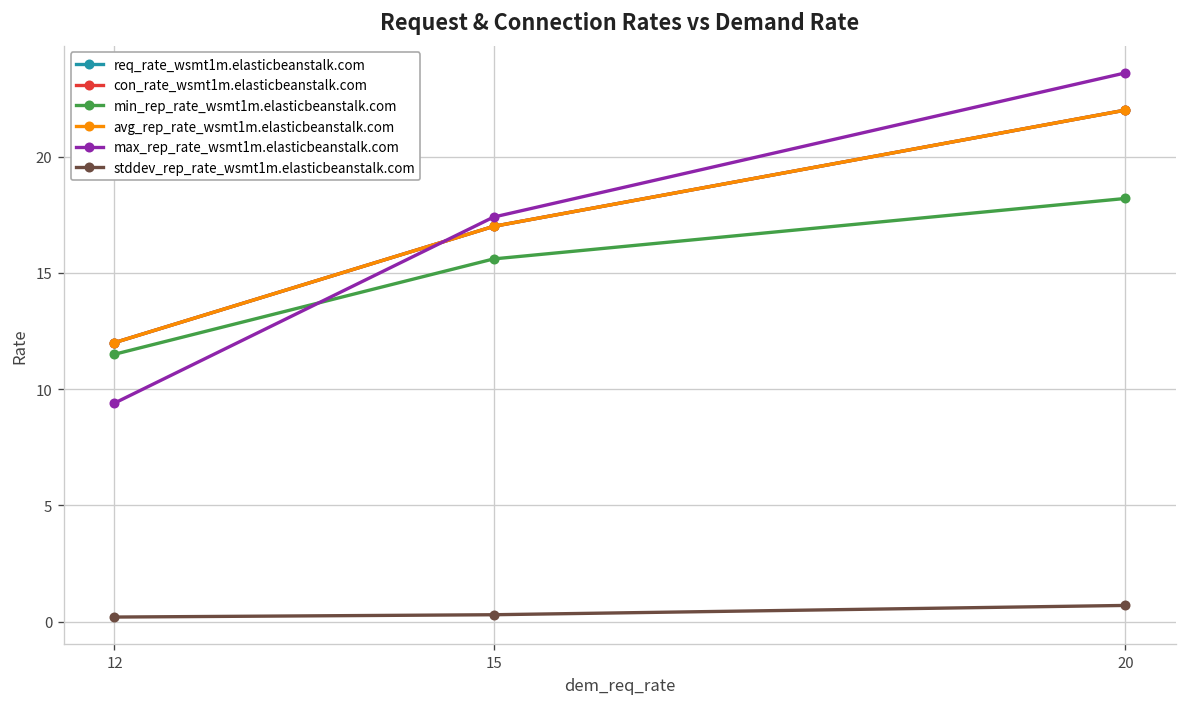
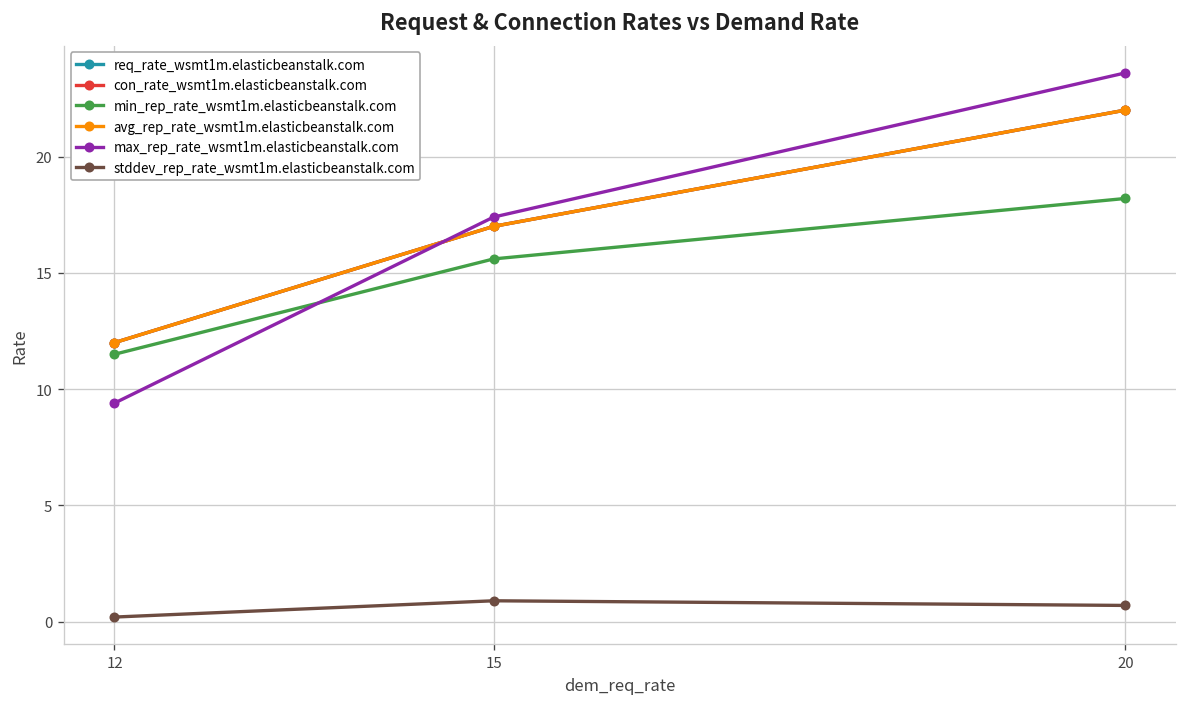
  {
    "avg_rep_rate_wsmt1m.elasticbeanstalk.com": {
      "12": 12.0,
      "15": 17.0,
      "20": 22.0
    },
    "min_rep_rate_wsmt1m.elasticbeanstalk.com": {
      "12": 11.5,
      "15": 15.6,
      "20": 18.2
    },
    "max_rep_rate_wsmt1m.elasticbeanstalk.com": {
      "12": 9.4,
      "15": 17.4,
      "20": 23.6
    },
    "stddev_rep_rate_wsmt1m.elasticbeanstalk.com": {
      "12": 0.2,
-     "15": 0.3,
+     "15": 0.9,
      "20": 0.7
    }
  }
